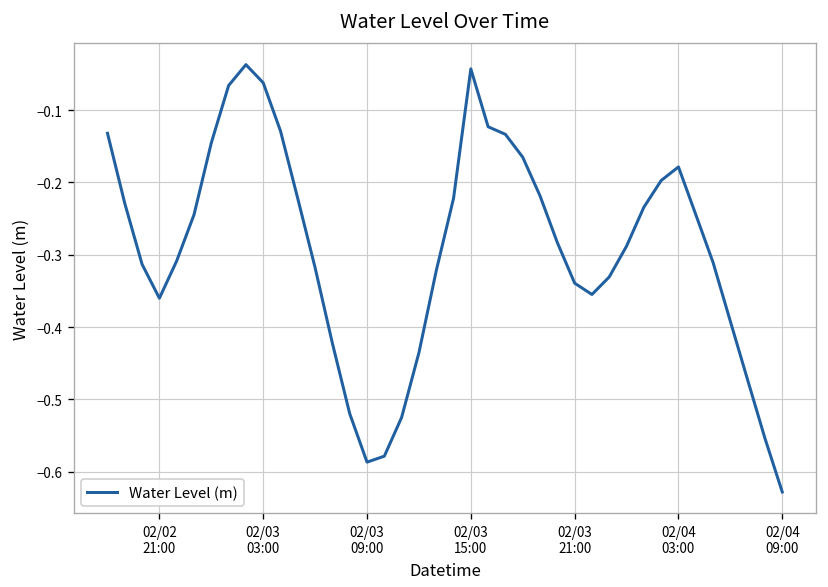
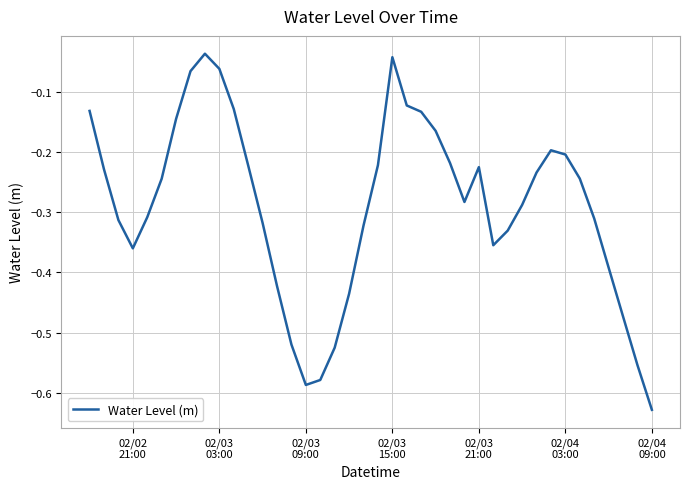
  {
    "02/02 21:00": -0.36,
    "02/03 03:00": -0.06,
    "02/03 09:00": -0.59,
    "02/03 15:00": -0.04,
-   "02/03 21:00": -0.34,
-   "02/04 03:00": -0.18,
+   "02/03 21:00": -0.23,
+   "02/04 03:00": -0.20,
    "02/04 09:00": -0.63
  }
